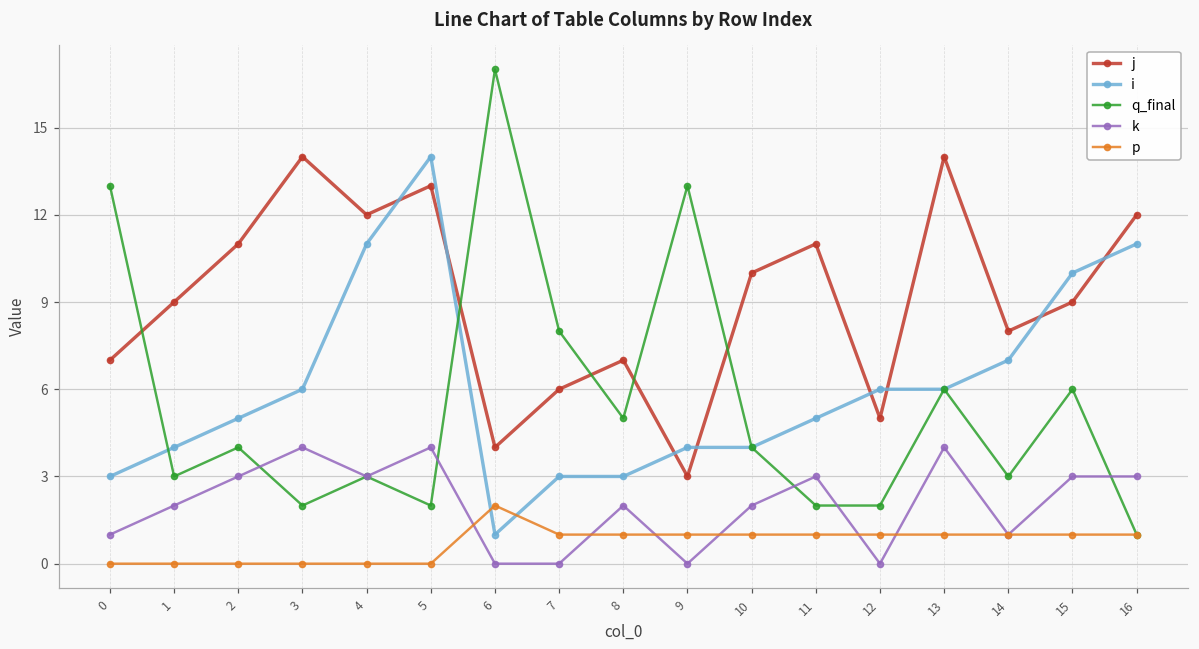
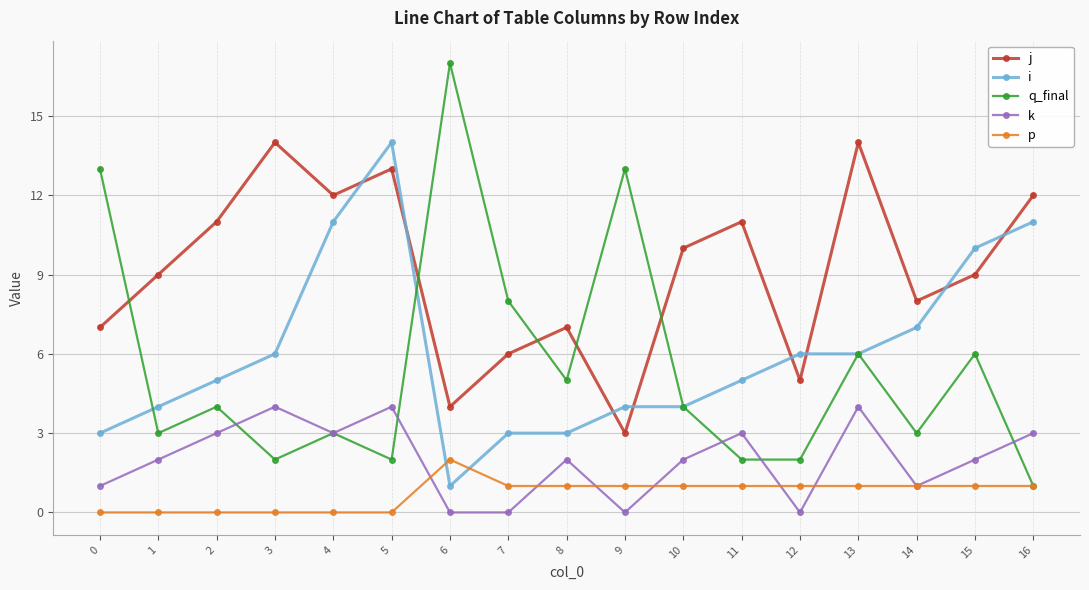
  {
    "j": {
      "0": 7,
      "1": 9,
      "2": 11,
      "3": 14,
      "4": 12,
      "5": 13,
      "6": 4,
      "7": 6,
      "8": 7,
      "9": 3,
      "10": 10,
      "11": 11,
      "12": 5,
      "13": 14,
      "14": 8,
      "15": 9,
      "16": 12
    },
    "i": {
      "0": 3,
      "1": 4,
      "2": 5,
      "3": 6,
      "4": 11,
      "5": 14,
      "6": 1,
      "7": 3,
      "8": 3,
      "9": 4,
      "11": 5,
      "12": 6,
      "14": 7,
      "15": 10,
      "16": 11
    },
    "q_final": {
      "0": 13,
      "1": 3,
      "2": 4,
      "3": 2,
      "5": 2,
      "6": 17,
      "7": 8,
      "8": 5,
      "9": 13,
      "11": 2,
      "12": 2,
      "14": 3,
      "15": 6
    },
    "k": {
      "0": 1,
      "1": 2,
      "2": 3,
      "3": 4,
      "5": 4,
      "6": 0,
      "7": 0,
      "8": 2,
      "9": 0,
      "10": 2,
      "11": 3,
      "12": 0,
      "13": 4,
-     "15": 3,
+     "15": 2,
      "16": 3
    },
    "p": {
      "0": 0,
      "1": 0,
      "2": 0,
      "3": 0,
      "4": 0,
      "5": 0,
      "6": 2,
      "7": 1,
      "8": 1,
      "9": 1,
      "10": 1,
      "11": 1,
      "12": 1,
      "13": 1,
      "15": 1
    }
  }
